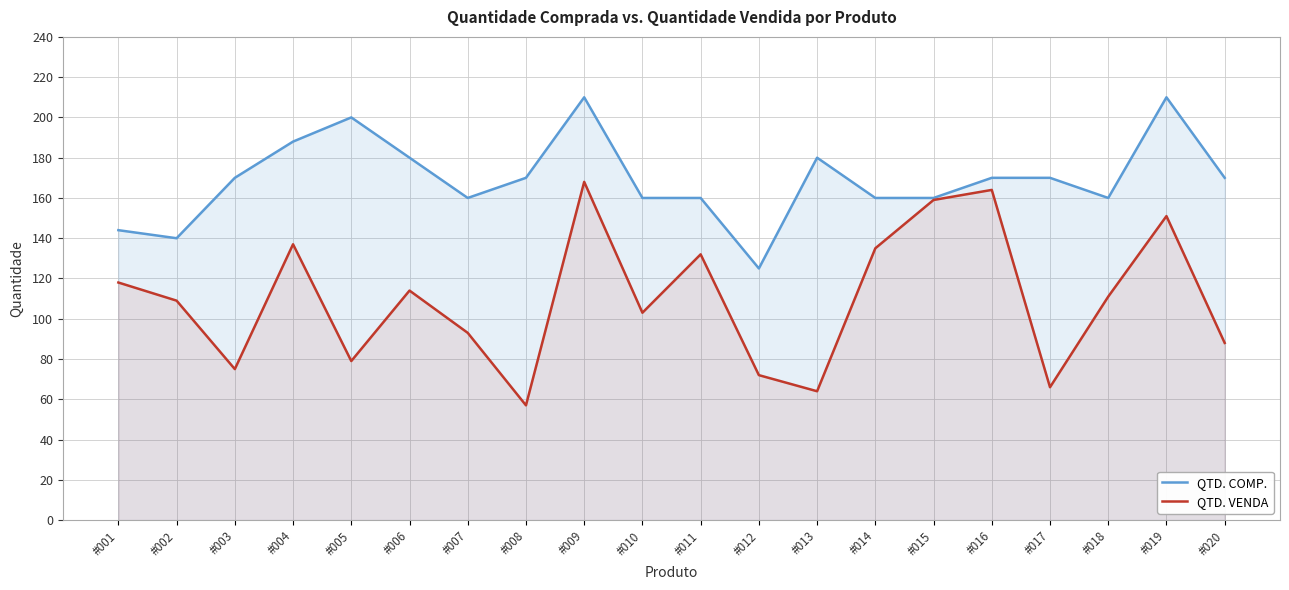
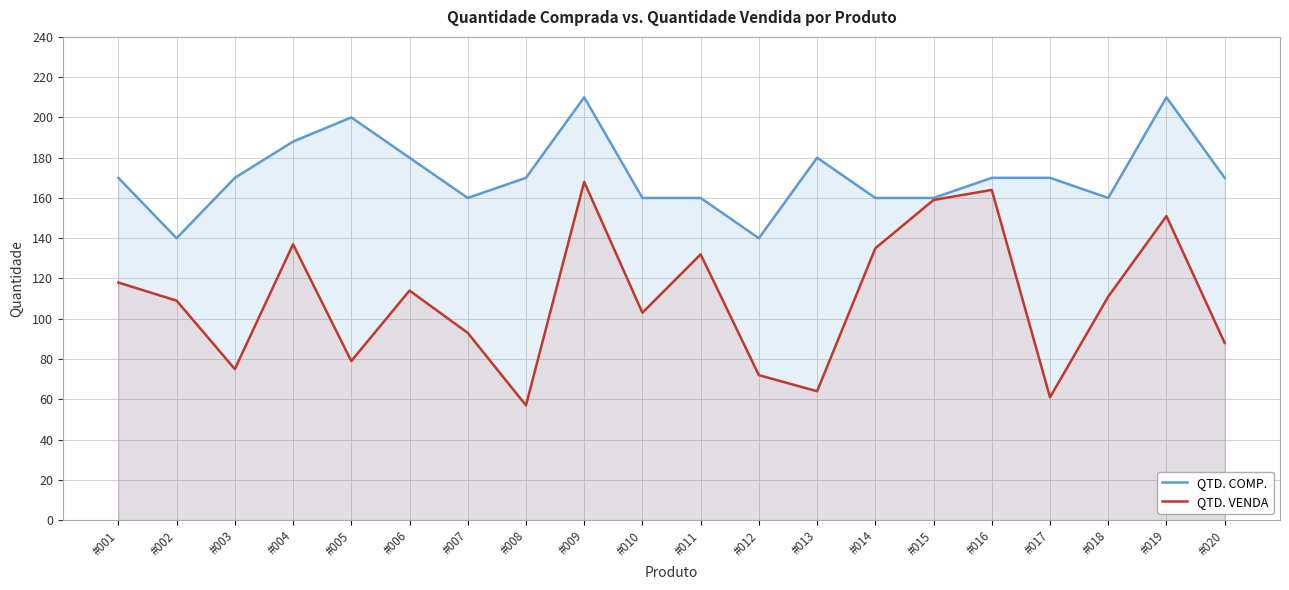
  {
    "QTD. COMP.": {
-     "#001": 144,
+     "#001": 170,
      "#002": 140,
      "#003": 170,
      "#004": 188,
      "#005": 200,
      "#006": 180,
      "#007": 160,
      "#008": 170,
      "#009": 210,
      "#010": 160,
      "#011": 160,
-     "#012": 125,
+     "#012": 140,
      "#013": 180,
      "#014": 160,
      "#016": 170,
      "#017": 170,
      "#018": 160,
      "#019": 210,
      "#020": 170
    },
    "QTD. VENDA": {
      "#001": 118,
      "#002": 109,
      "#003": 75,
      "#004": 137,
      "#005": 79,
      "#006": 114,
      "#007": 93,
      "#008": 57,
      "#009": 168,
      "#010": 103,
      "#011": 132,
      "#012": 72,
      "#013": 64,
      "#014": 135,
      "#016": 164,
-     "#017": 66,
+     "#017": 61,
      "#018": 111,
      "#019": 151,
      "#020": 88
    }
  }
